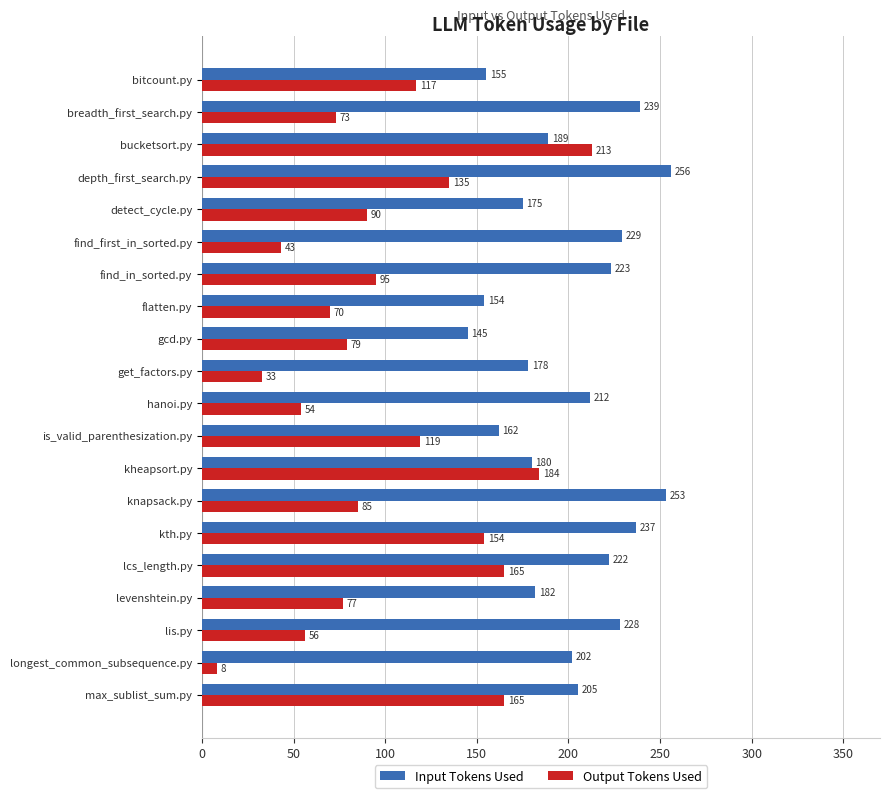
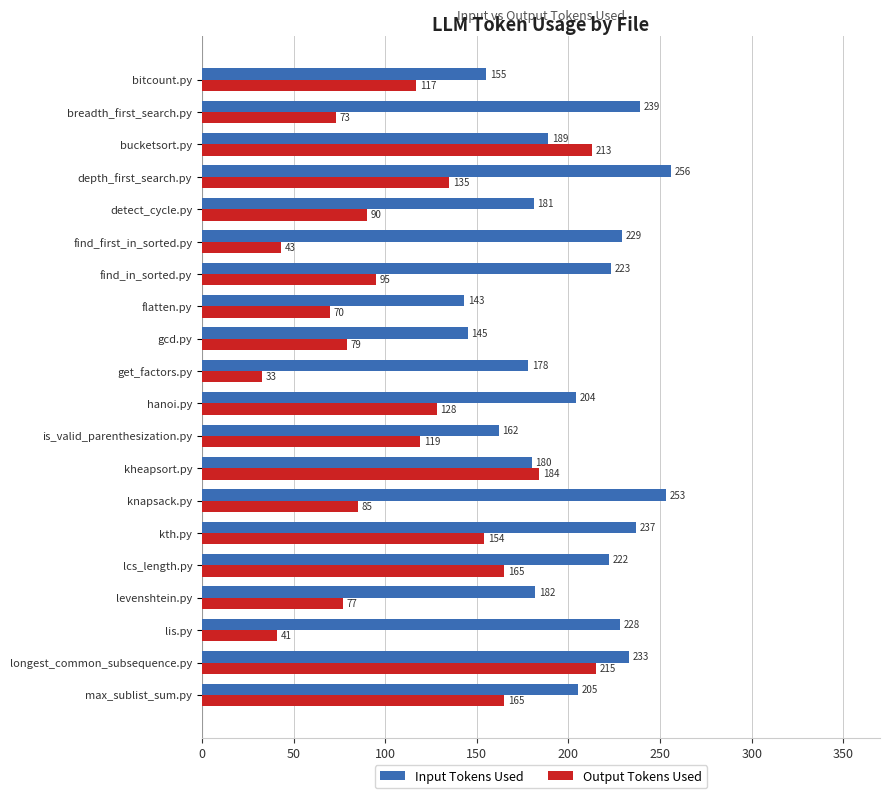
  {
    "Input Tokens Used": {
      "bitcount.py": 155,
      "breadth_first_search.py": 239,
      "bucketsort.py": 189,
      "depth_first_search.py": 256,
-     "detect_cycle.py": 175,
+     "detect_cycle.py": 181,
      "find_first_in_sorted.py": 229,
      "find_in_sorted.py": 223,
-     "flatten.py": 154,
+     "flatten.py": 143,
      "gcd.py": 145,
      "get_factors.py": 178,
-     "hanoi.py": 212,
+     "hanoi.py": 204,
      "is_valid_parenthesization.py": 162,
      "kheapsort.py": 180,
      "knapsack.py": 253,
      "kth.py": 237,
      "lcs_length.py": 222,
      "levenshtein.py": 182,
      "lis.py": 228,
-     "longest_common_subsequence.py": 202,
+     "longest_common_subsequence.py": 233,
      "max_sublist_sum.py": 205
    },
    "Output Tokens Used": {
      "bitcount.py": 117,
      "breadth_first_search.py": 73,
      "bucketsort.py": 213,
      "depth_first_search.py": 135,
      "detect_cycle.py": 90,
      "find_first_in_sorted.py": 43,
      "find_in_sorted.py": 95,
      "flatten.py": 70,
      "gcd.py": 79,
      "get_factors.py": 33,
-     "hanoi.py": 54,
+     "hanoi.py": 128,
      "is_valid_parenthesization.py": 119,
      "kheapsort.py": 184,
      "knapsack.py": 85,
      "kth.py": 154,
      "lcs_length.py": 165,
      "levenshtein.py": 77,
-     "lis.py": 56,
-     "longest_common_subsequence.py": 8,
+     "lis.py": 41,
+     "longest_common_subsequence.py": 215,
      "max_sublist_sum.py": 165
    }
  }
